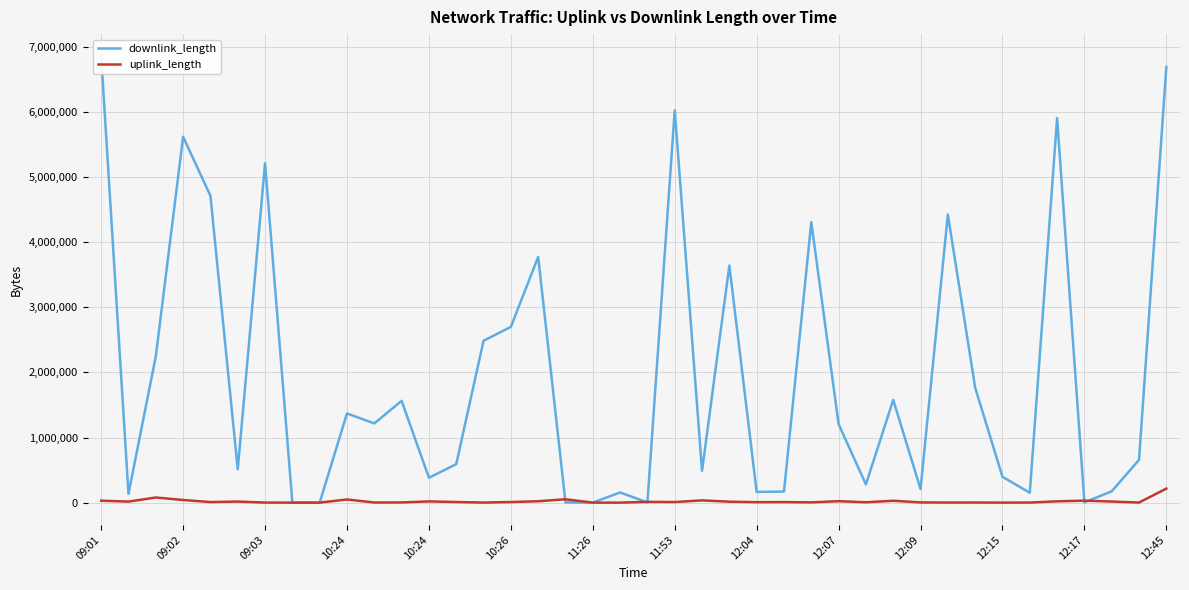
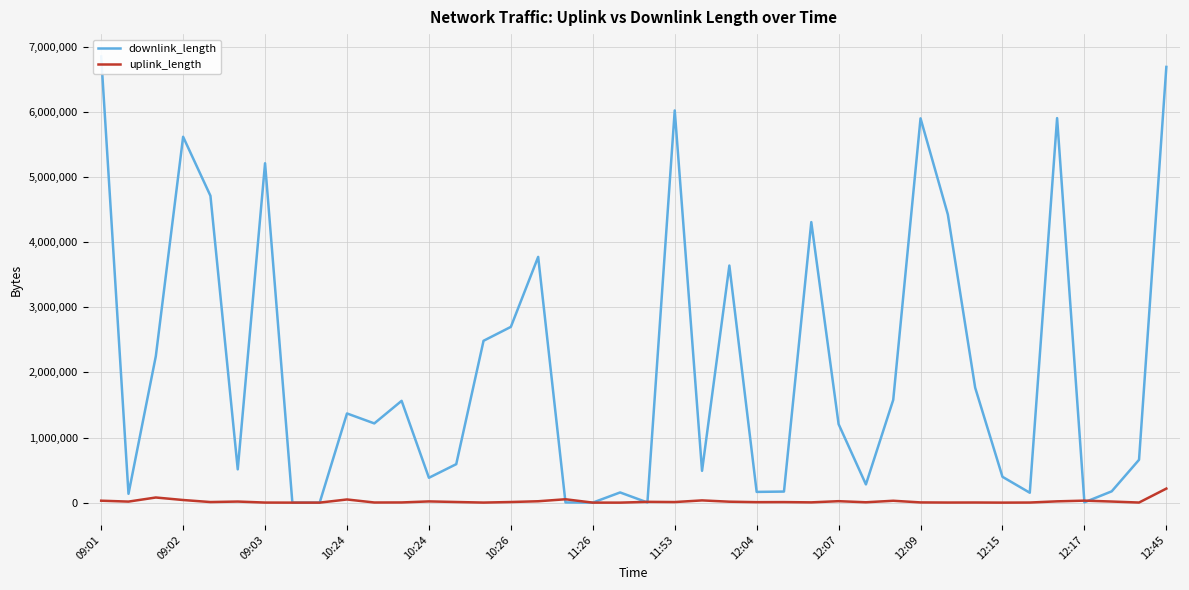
  {
    "downlink_length": {
-     "12:09": "200,000",
+     "12:09": "5,900,000",
      "12:45": "6,700,000"
    },
    "uplink_length": {
      "12:09": "0",
      "12:45": "200,000"
    }
  }
